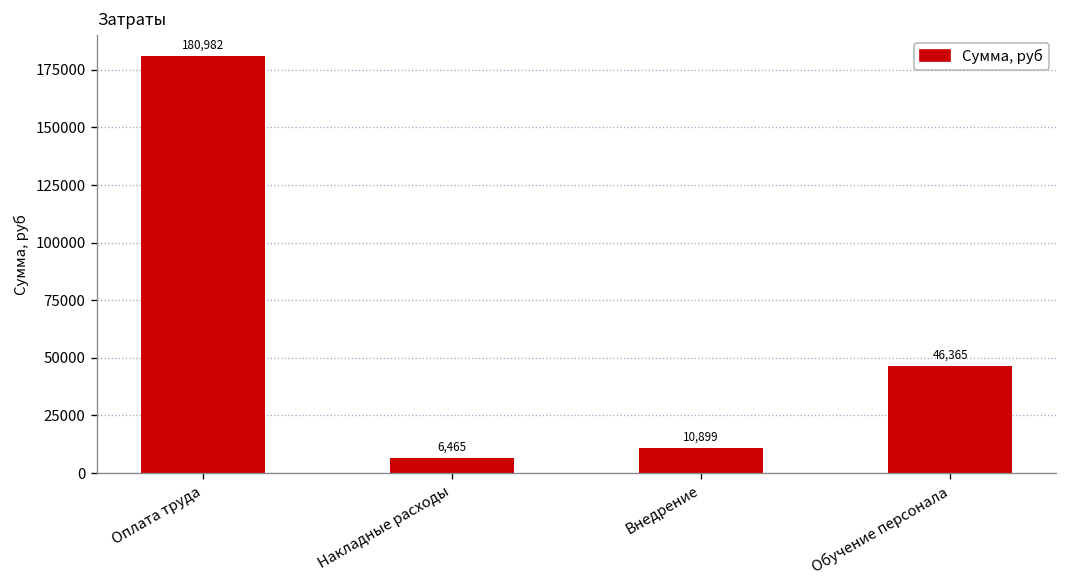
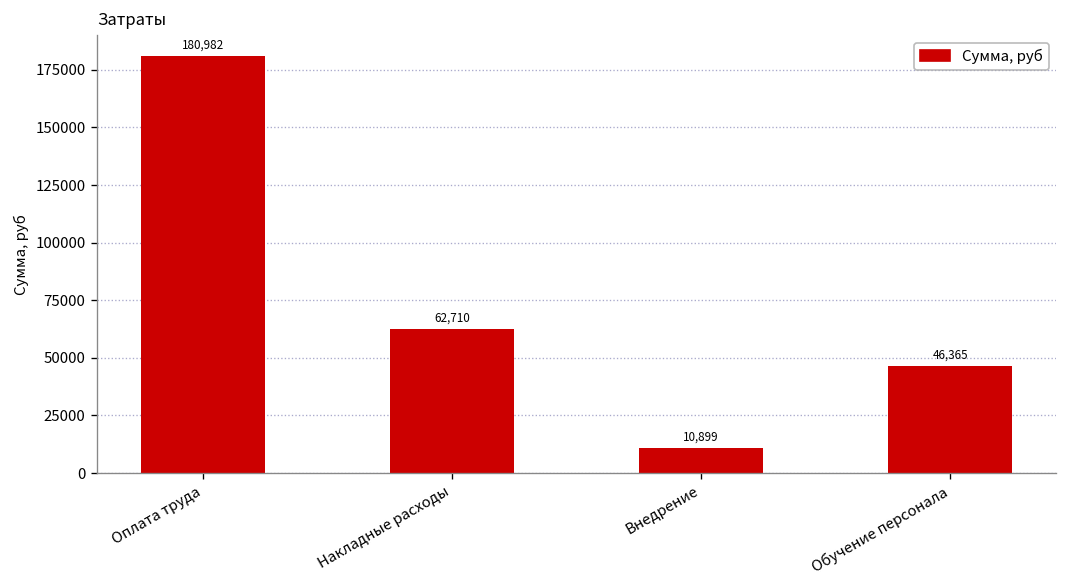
  {
    "Оплата труда": "180,982",
-   "Накладные расходы": "6,465",
+   "Накладные расходы": "62,710",
    "Внедрение": "10,899",
    "Обучение персонала": "46,365"
  }
